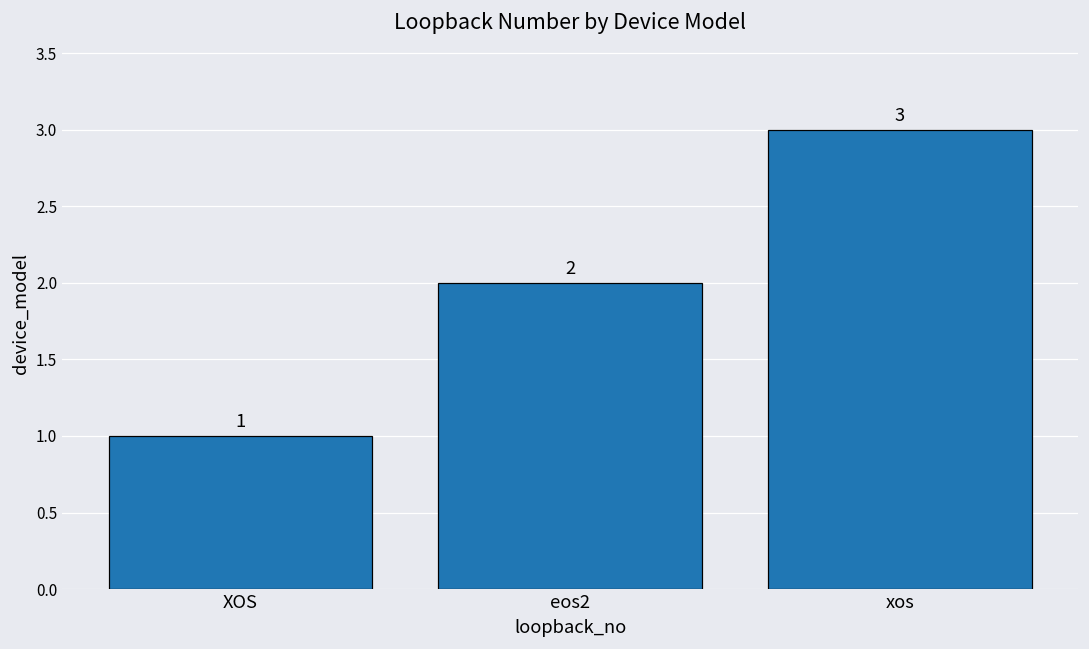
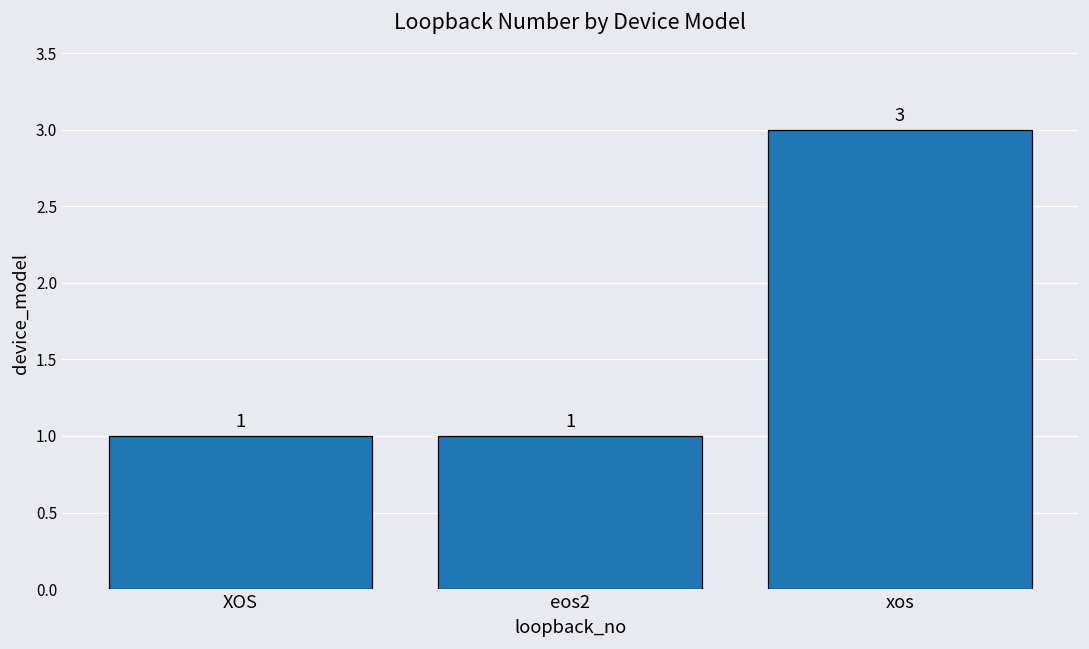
  {
    "XOS": 1,
-   "eos2": 2,
+   "eos2": 1,
    "xos": 3
  }
